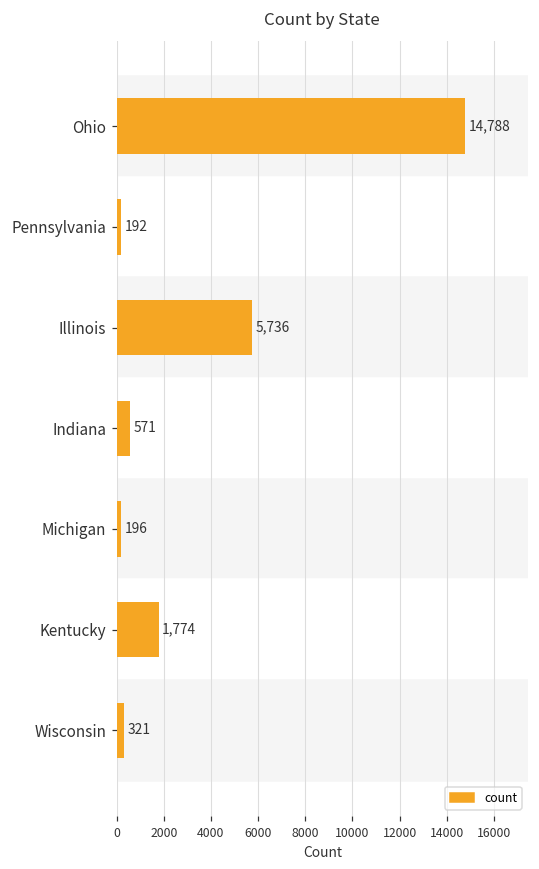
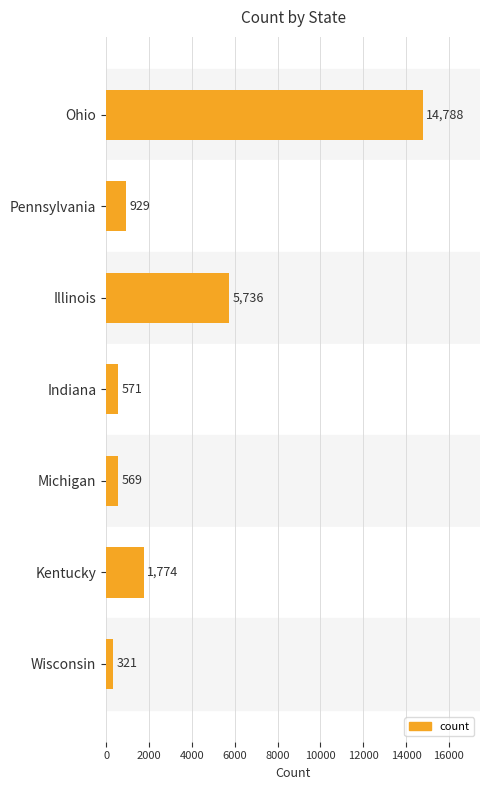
  {
    "Ohio": "14,788",
-   "Pennsylvania": "192",
+   "Pennsylvania": "929",
    "Illinois": "5,736",
    "Indiana": "571",
-   "Michigan": "196",
+   "Michigan": "569",
    "Kentucky": "1,774",
    "Wisconsin": "321"
  }
